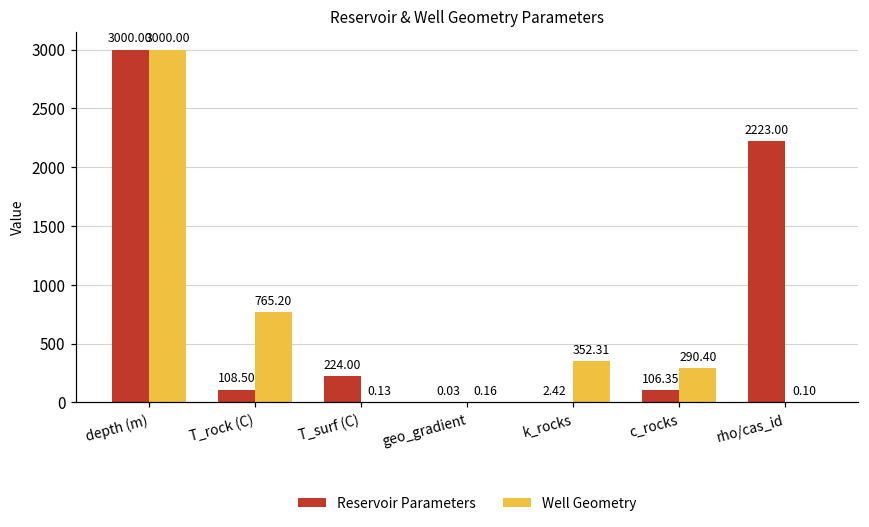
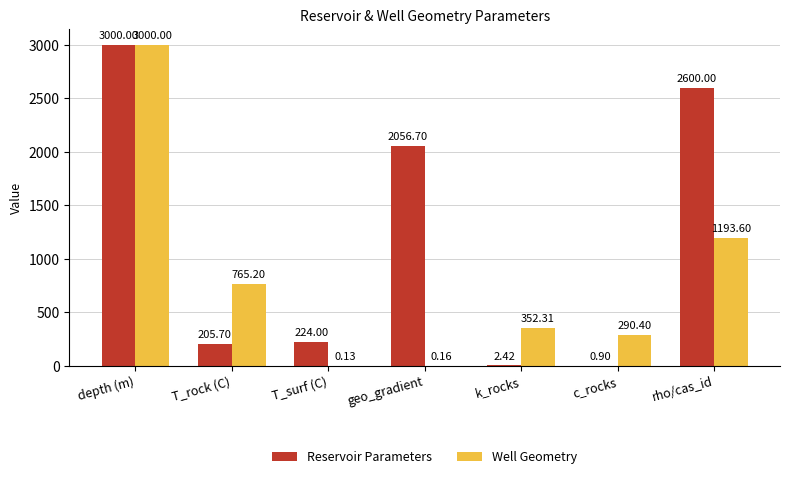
  {
    "Reservoir Parameters": {
-     "T_rock (C)": 108.50,
+     "T_rock (C)": 205.70,
      "T_surf (C)": 224.00,
-     "geo_gradient": 0.03,
+     "geo_gradient": 2056.70,
      "k_rocks": 2.42,
-     "c_rocks": 106.35,
-     "rho/cas_id": 2223.00
+     "c_rocks": 0.90,
+     "rho/cas_id": 2600.00
    },
    "Well Geometry": {
      "T_rock (C)": 765.20,
      "T_surf (C)": 0.13,
      "geo_gradient": 0.16,
      "k_rocks": 352.31,
      "c_rocks": 290.40,
-     "rho/cas_id": 0.10
+     "rho/cas_id": 1193.60
    }
  }
